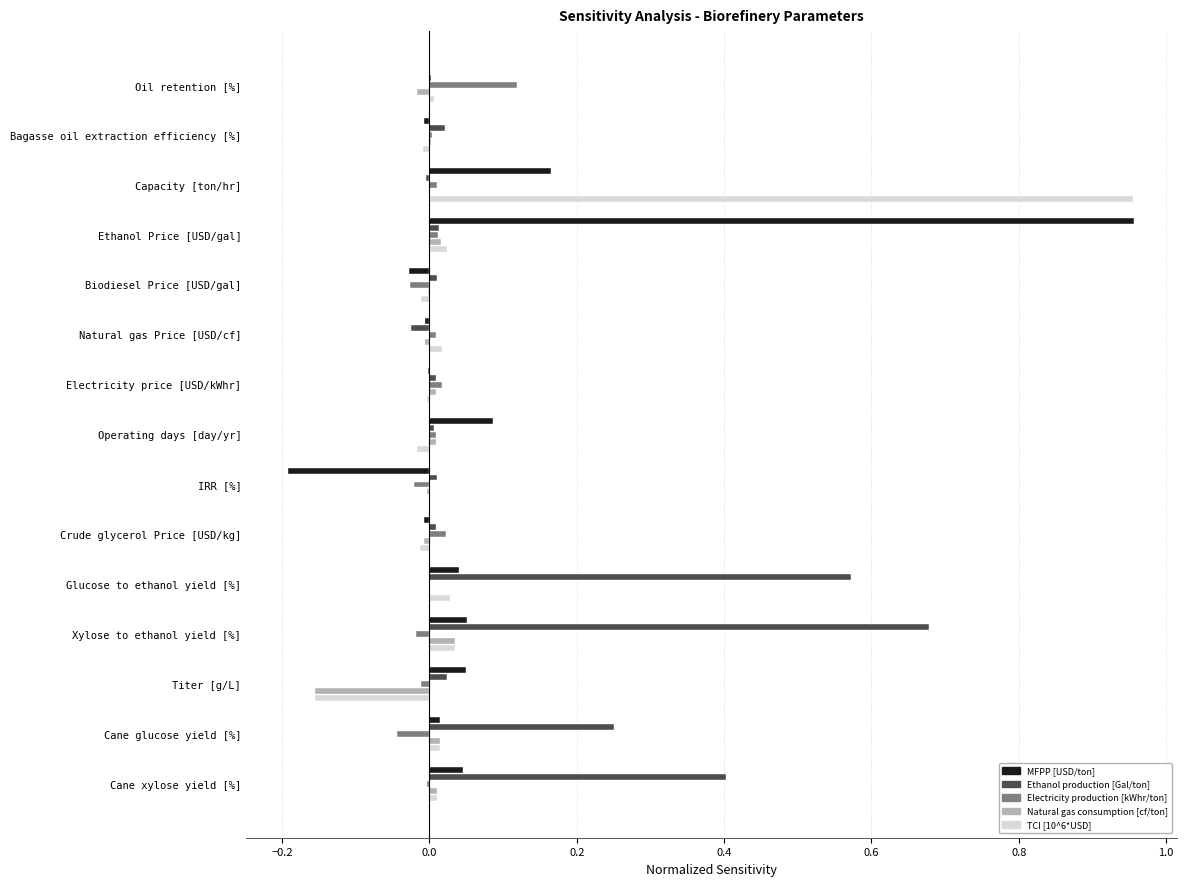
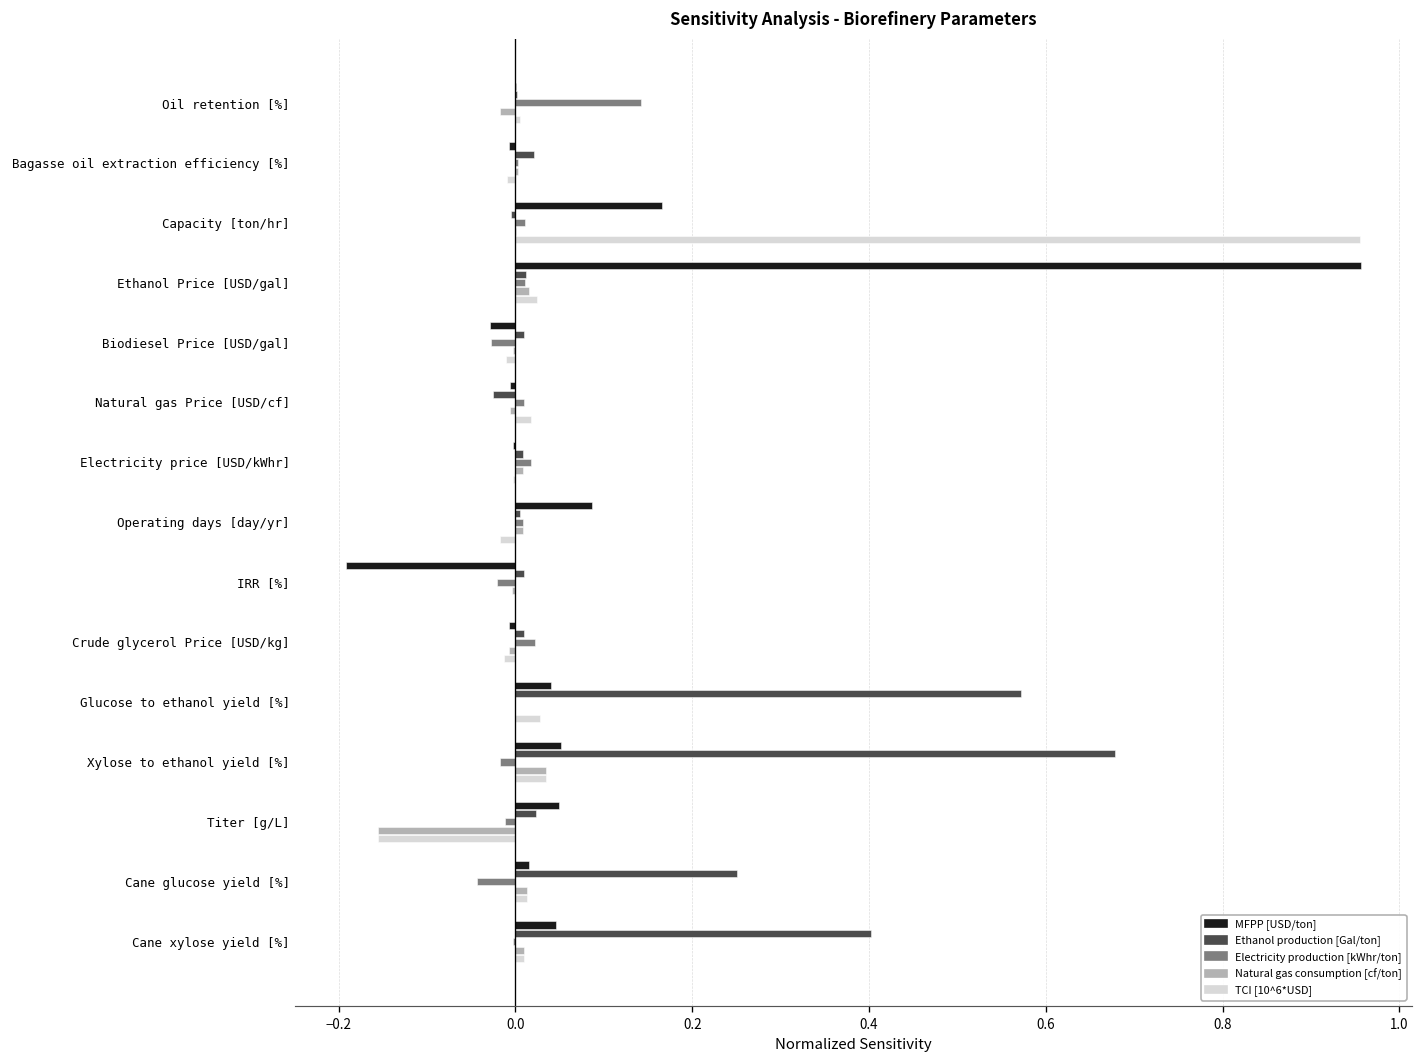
  {
    "MFPP [USD/ton]": {
      "Bagasse oil extraction efficiency [%]": -0.01,
      "Capacity [ton/hr]": 0.17,
      "Ethanol Price [USD/gal]": 0.96,
      "Biodiesel Price [USD/gal]": -0.03,
      "Natural gas Price [USD/cf]": -0.01,
      "Operating days [day/yr]": 0.09,
      "IRR [%]": -0.19,
      "Crude glycerol Price [USD/kg]": -0.01,
      "Glucose to ethanol yield [%]": 0.04,
      "Xylose to ethanol yield [%]": 0.05,
      "Titer [g/L]": 0.05,
      "Cane glucose yield [%]": 0.01,
      "Cane xylose yield [%]": 0.05
    },
    "Ethanol production [Gal/ton]": {
      "Bagasse oil extraction efficiency [%]": 0.02,
      "Capacity [ton/hr]": -0.01,
      "Ethanol Price [USD/gal]": 0.01,
      "Biodiesel Price [USD/gal]": 0.01,
      "Natural gas Price [USD/cf]": -0.02,
      "Electricity price [USD/kWhr]": 0.01,
      "Operating days [day/yr]": 0.01,
      "IRR [%]": 0.01,
      "Crude glycerol Price [USD/kg]": 0.01,
      "Glucose to ethanol yield [%]": 0.57,
      "Xylose to ethanol yield [%]": 0.68,
      "Titer [g/L]": 0.02,
      "Cane glucose yield [%]": 0.25,
      "Cane xylose yield [%]": 0.40
    },
    "Electricity production [kWhr/ton]": {
-     "Oil retention [%]": 0.12,
+     "Oil retention [%]": 0.14,
      "Capacity [ton/hr]": 0.01,
      "Ethanol Price [USD/gal]": 0.01,
      "Biodiesel Price [USD/gal]": -0.03,
      "Natural gas Price [USD/cf]": 0.01,
      "Electricity price [USD/kWhr]": 0.02,
      "Operating days [day/yr]": 0.01,
      "IRR [%]": -0.02,
      "Crude glycerol Price [USD/kg]": 0.02,
      "Xylose to ethanol yield [%]": -0.02,
      "Titer [g/L]": -0.01,
      "Cane glucose yield [%]": -0.04
    },
    "Natural gas consumption [cf/ton]": {
      "Oil retention [%]": -0.02,
      "Ethanol Price [USD/gal]": 0.02,
      "Natural gas Price [USD/cf]": -0.01,
      "Electricity price [USD/kWhr]": 0.01,
      "Operating days [day/yr]": 0.01,
      "IRR [%]": 0.00,
      "Crude glycerol Price [USD/kg]": -0.01,
      "Xylose to ethanol yield [%]": 0.03,
      "Titer [g/L]": -0.16,
      "Cane glucose yield [%]": 0.01,
      "Cane xylose yield [%]": 0.01
    },
    "TCI [10^6*USD]": {
      "Oil retention [%]": 0.01,
      "Bagasse oil extraction efficiency [%]": -0.01,
      "Capacity [ton/hr]": 0.96,
      "Ethanol Price [USD/gal]": 0.02,
      "Biodiesel Price [USD/gal]": -0.01,
      "Natural gas Price [USD/cf]": 0.02,
      "Operating days [day/yr]": -0.02,
      "Crude glycerol Price [USD/kg]": -0.01,
      "Glucose to ethanol yield [%]": 0.03,
      "Xylose to ethanol yield [%]": 0.03,
      "Titer [g/L]": -0.16,
      "Cane glucose yield [%]": 0.01,
      "Cane xylose yield [%]": 0.01
    }
  }
